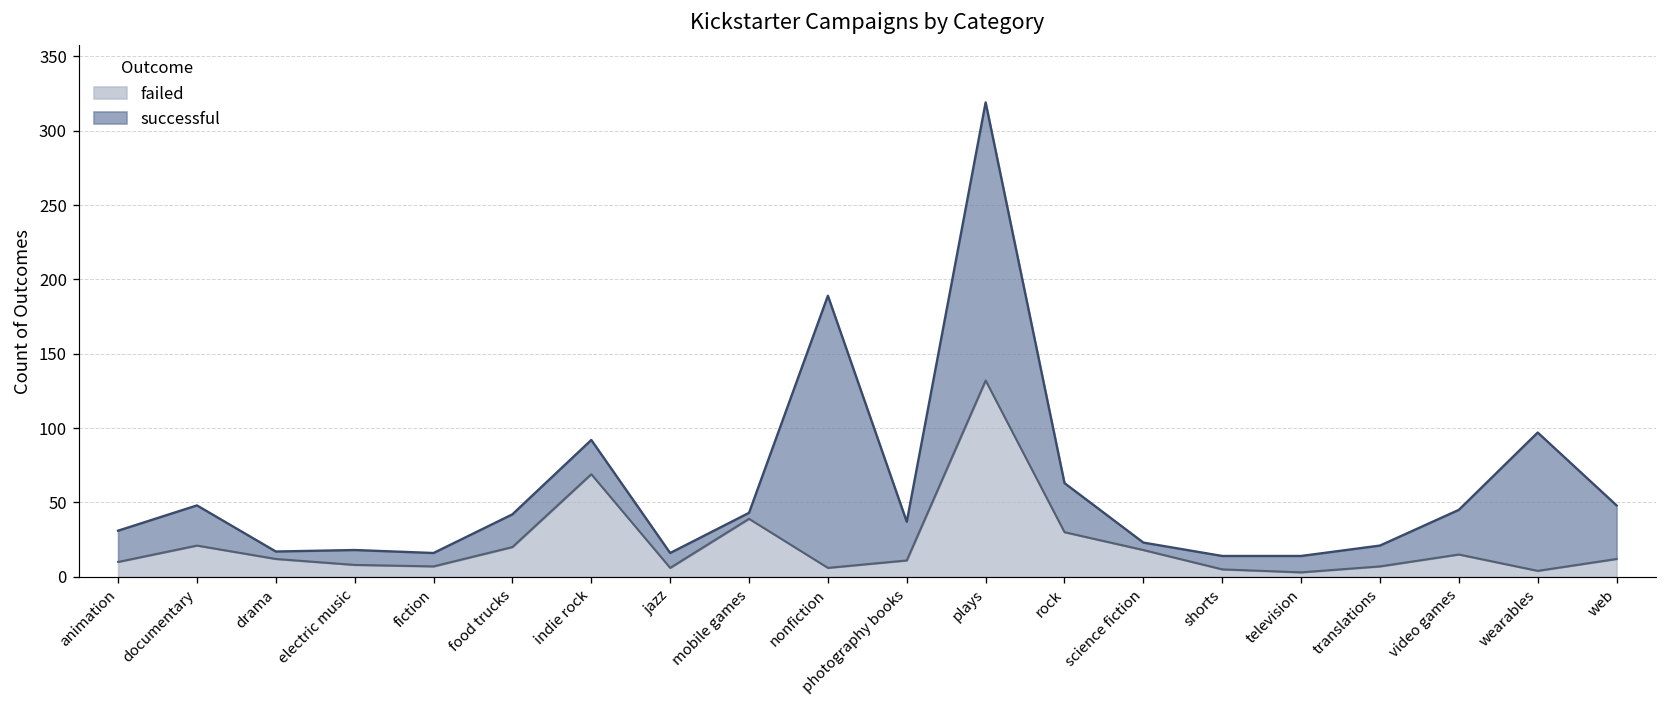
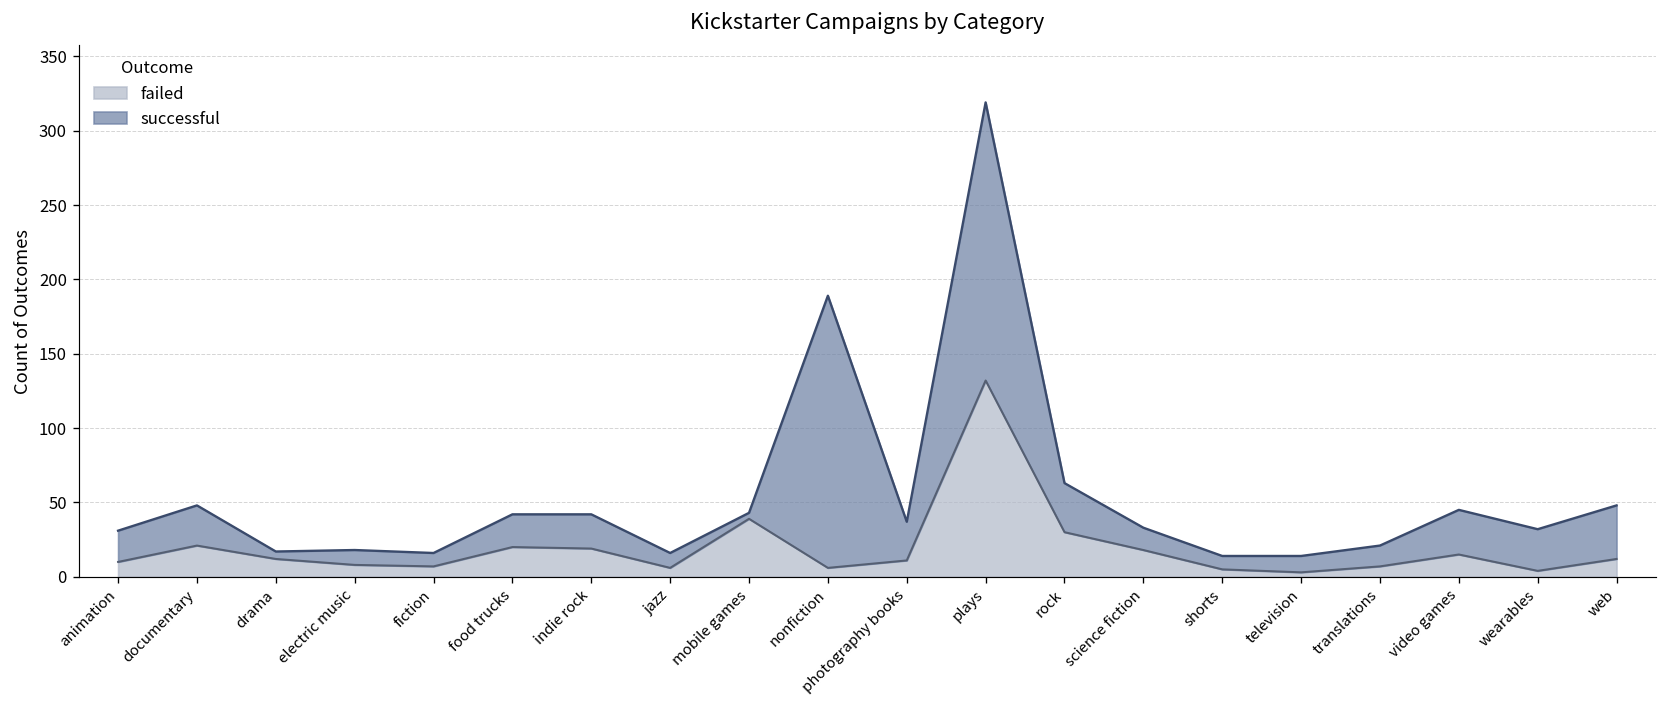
  {
    "failed": {
      "animation": 10,
      "documentary": 21,
      "drama": 12,
      "electric music": 8,
      "fiction": 7,
      "food trucks": 20,
-     "indie rock": 69,
+     "indie rock": 19,
      "jazz": 6,
      "mobile games": 39,
      "nonfiction": 6,
      "photography books": 11,
      "plays": 132,
      "rock": 30,
      "science fiction": 18,
      "shorts": 5,
      "television": 3,
      "translations": 7,
      "video games": 15,
      "wearables": 4,
      "web": 12
    },
    "successful": {
      "animation": 21,
      "documentary": 27,
      "drama": 5,
      "electric music": 10,
      "fiction": 9,
      "food trucks": 22,
      "indie rock": 23,
      "jazz": 10,
      "mobile games": 4,
      "nonfiction": 183,
      "photography books": 26,
      "plays": 187,
      "rock": 33,
-     "science fiction": 5,
+     "science fiction": 15,
      "shorts": 9,
      "television": 11,
      "translations": 14,
      "video games": 30,
-     "wearables": 93,
+     "wearables": 28,
      "web": 36
    }
  }
